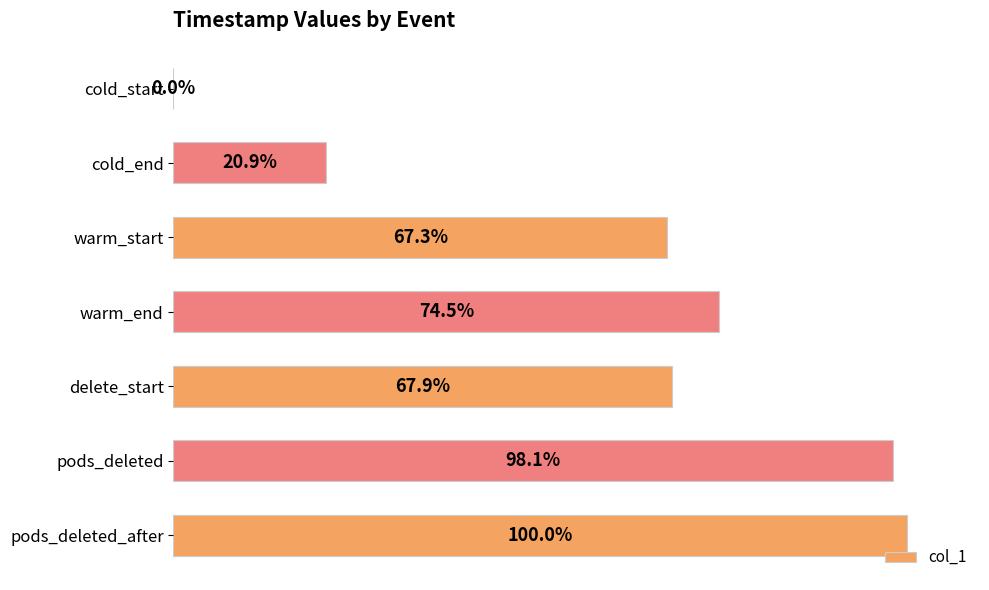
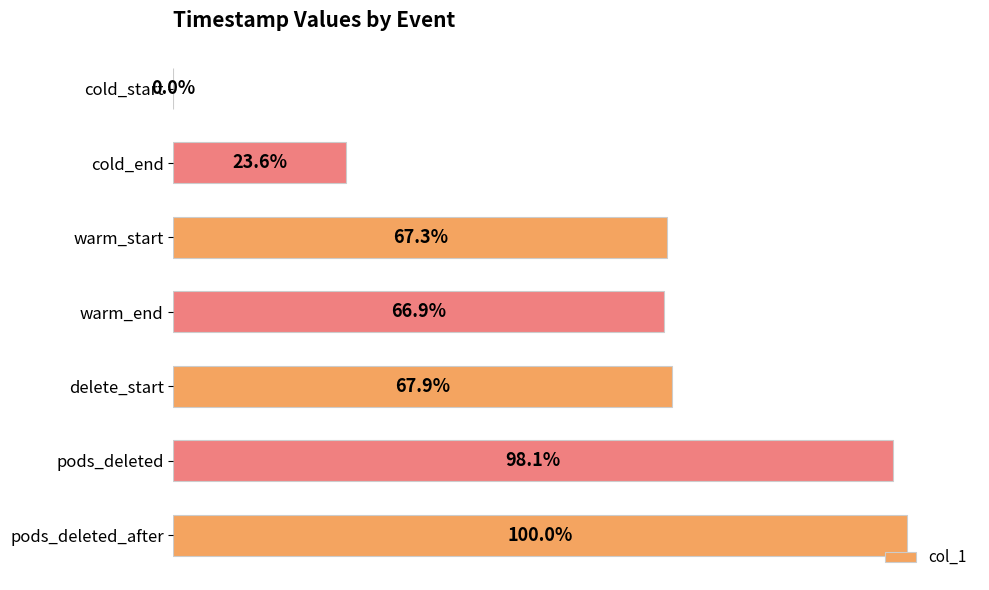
  {
    "cold_start": "0.0%",
-   "cold_end": "20.9%",
+   "cold_end": "23.6%",
    "warm_start": "67.3%",
-   "warm_end": "74.5%",
+   "warm_end": "66.9%",
    "delete_start": "67.9%",
    "pods_deleted": "98.1%",
    "pods_deleted_after": "100.0%"
  }
